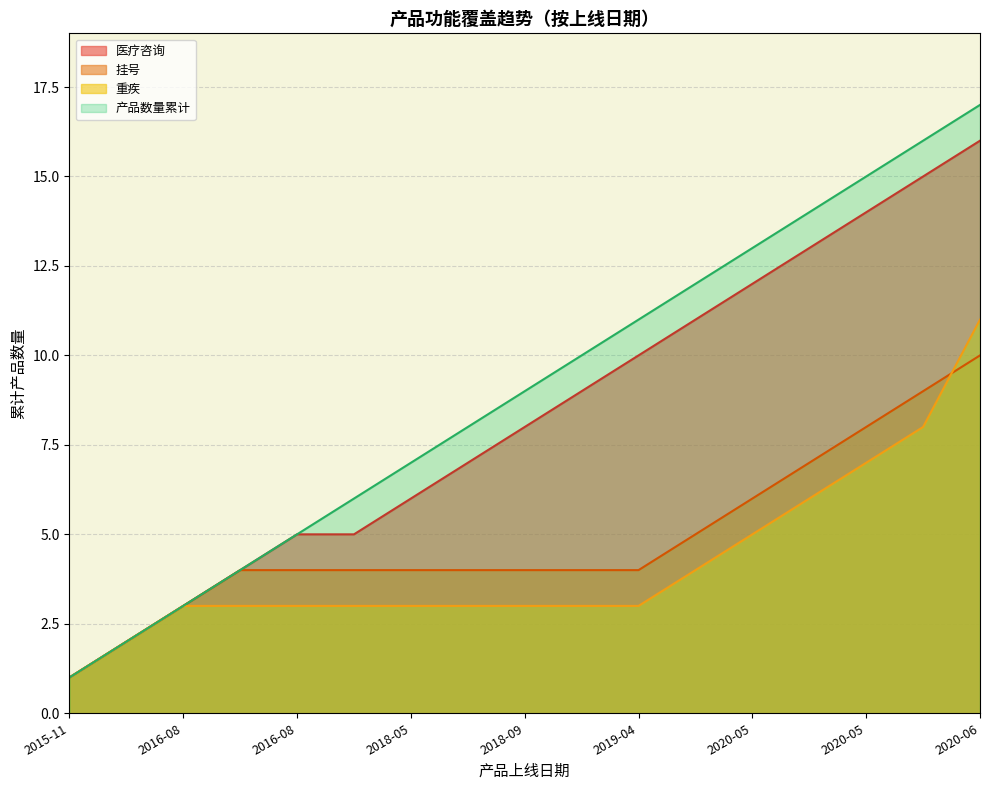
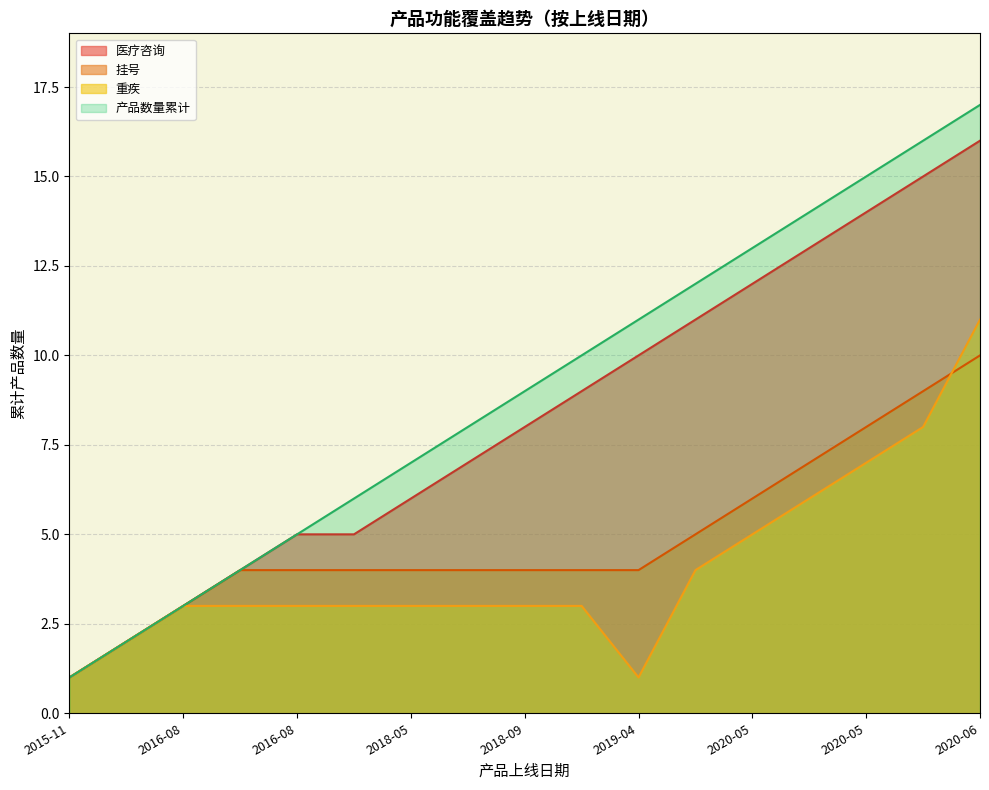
  {
    "重疾": {
-     "2019-04": 3,
+     "2019-04": 1,
      "2020-06": 11
    },
    "产品数量累计": {
      "2019-04": 11,
      "2020-06": 17
    }
  }
